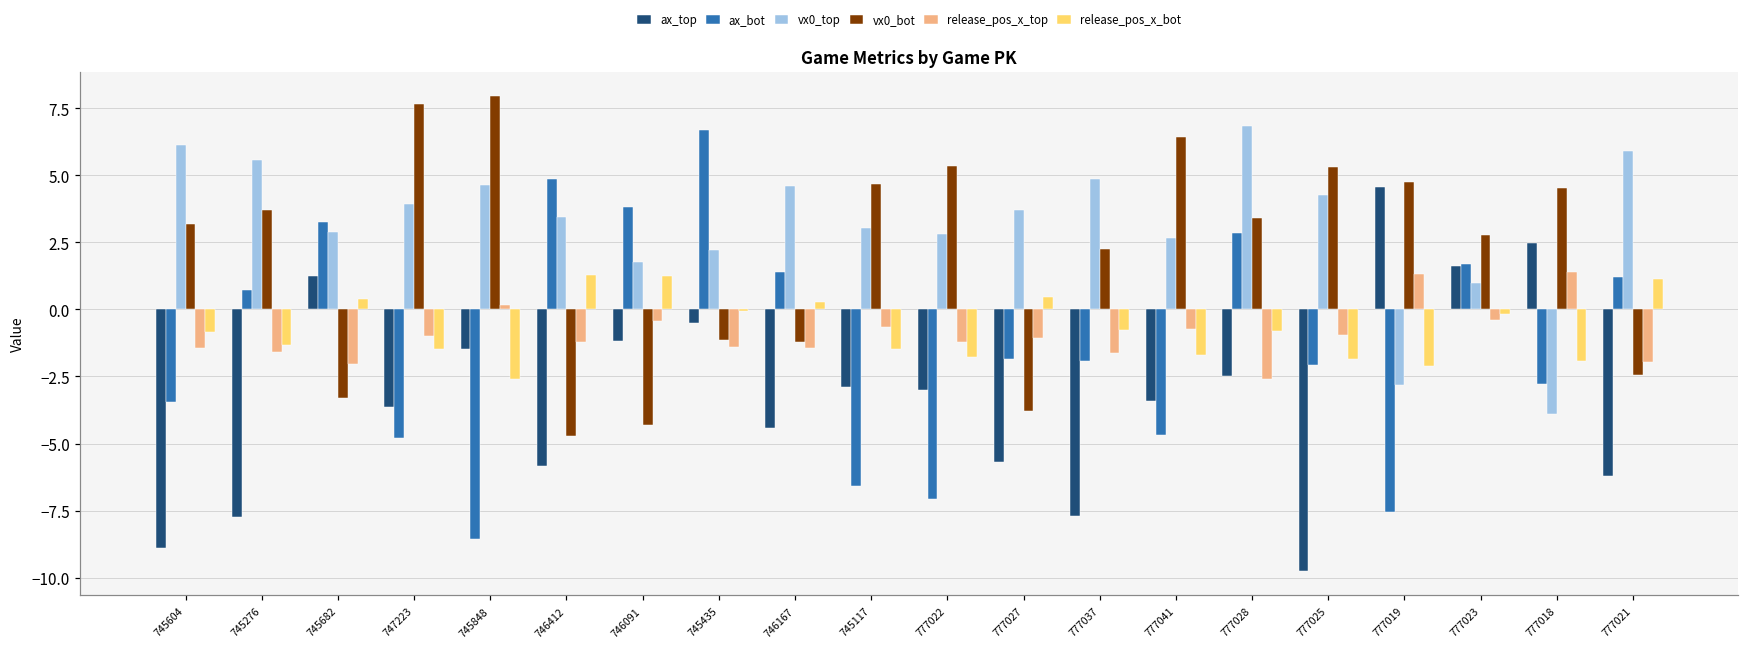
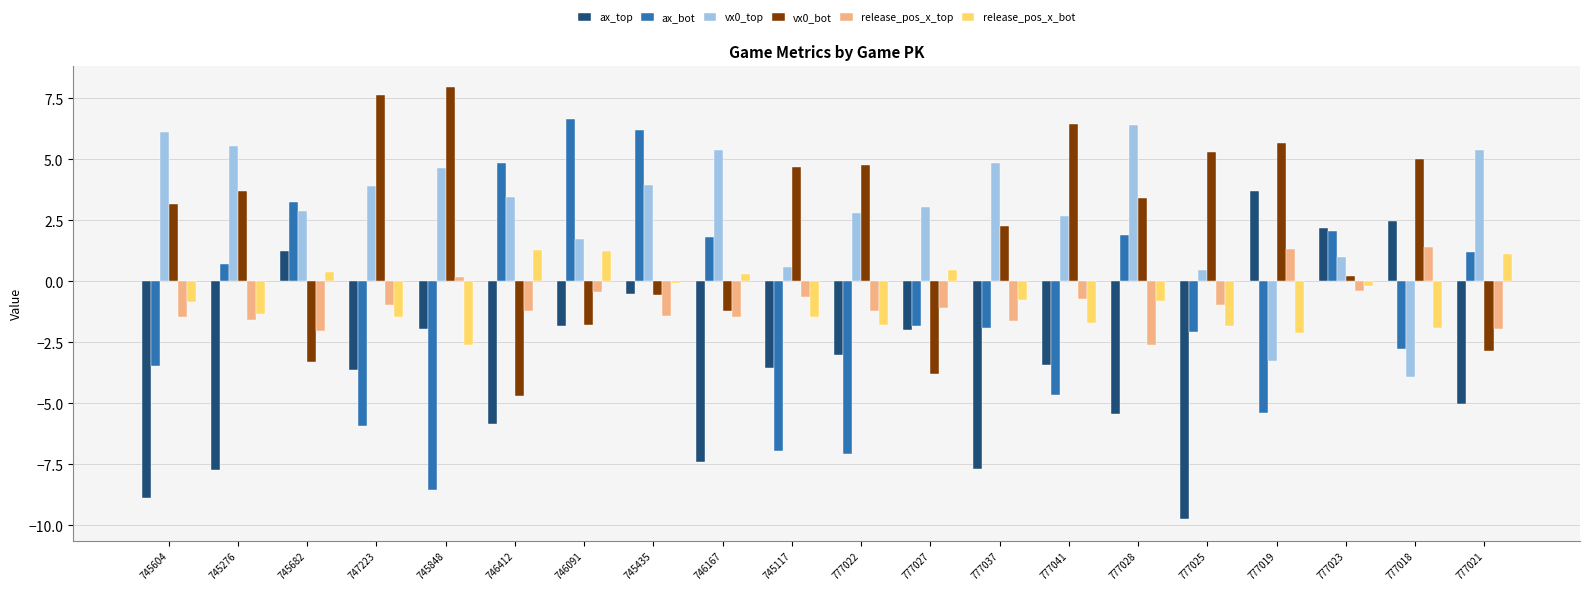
  {
    "ax_top": {
      "745604": -8.9,
      "745276": -7.8,
      "745682": 1.3,
      "747223": -3.6,
-     "745848": -1.5,
+     "745848": -1.9,
      "746412": -5.8,
-     "746091": -1.2,
+     "746091": -1.8,
      "745435": -0.5,
-     "746167": -4.4,
-     "745117": -2.9,
+     "746167": -7.4,
+     "745117": -3.6,
      "777022": -3.0,
-     "777027": -5.7,
+     "777027": -2.0,
      "777037": -7.7,
      "777041": -3.4,
-     "777028": -2.5,
+     "777028": -5.4,
      "777025": -9.8,
-     "777019": 4.6,
-     "777023": 1.6,
+     "777019": 3.7,
+     "777023": 2.2,
      "777018": 2.5,
-     "777021": -6.2
+     "777021": -5.0
    },
    "ax_bot": {
      "745604": -3.5,
      "745276": 0.7,
      "745682": 3.2,
-     "747223": -4.8,
+     "747223": -5.9,
      "745848": -8.5,
      "746412": 4.9,
-     "746091": 3.8,
-     "745435": 6.7,
-     "746167": 1.4,
-     "745117": -6.6,
+     "746091": 6.6,
+     "745435": 6.2,
+     "746167": 1.8,
+     "745117": -7.0,
      "777022": -7.1,
      "777027": -1.8,
      "777037": -1.9,
      "777041": -4.7,
-     "777028": 2.9,
+     "777028": 1.9,
      "777025": -2.1,
-     "777019": -7.6,
-     "777023": 1.7,
+     "777019": -5.4,
+     "777023": 2.1,
      "777018": -2.8,
      "777021": 1.2
    },
    "vx0_top": {
      "745604": 6.1,
      "745276": 5.6,
      "745682": 2.9,
      "747223": 3.9,
      "745848": 4.7,
      "746412": 3.4,
      "746091": 1.8,
-     "745435": 2.2,
-     "746167": 4.6,
-     "745117": 3.0,
+     "745435": 4.0,
+     "746167": 5.4,
+     "745117": 0.6,
      "777022": 2.8,
-     "777027": 3.7,
+     "777027": 3.0,
      "777037": 4.9,
      "777041": 2.7,
-     "777028": 6.8,
-     "777025": 4.3,
-     "777019": -2.8,
+     "777028": 6.4,
+     "777025": 0.5,
+     "777019": -3.3,
      "777023": 1.0,
      "777018": -3.9,
-     "777021": 5.9
+     "777021": 5.4
    },
    "vx0_bot": {
      "745604": 3.2,
      "745276": 3.7,
      "745682": -3.3,
      "747223": 7.7,
      "745848": 8.0,
      "746412": -4.7,
-     "746091": -4.3,
-     "745435": -1.2,
+     "746091": -1.8,
+     "745435": -0.6,
      "746167": -1.2,
      "745117": 4.7,
-     "777022": 5.3,
+     "777022": 4.8,
      "777027": -3.8,
      "777037": 2.3,
      "777041": 6.4,
      "777028": 3.4,
      "777025": 5.3,
-     "777019": 4.8,
-     "777023": 2.8,
-     "777018": 4.5,
-     "777021": -2.5
+     "777019": 5.7,
+     "777023": 0.2,
+     "777018": 5.0,
+     "777021": -2.9
    }
  }
